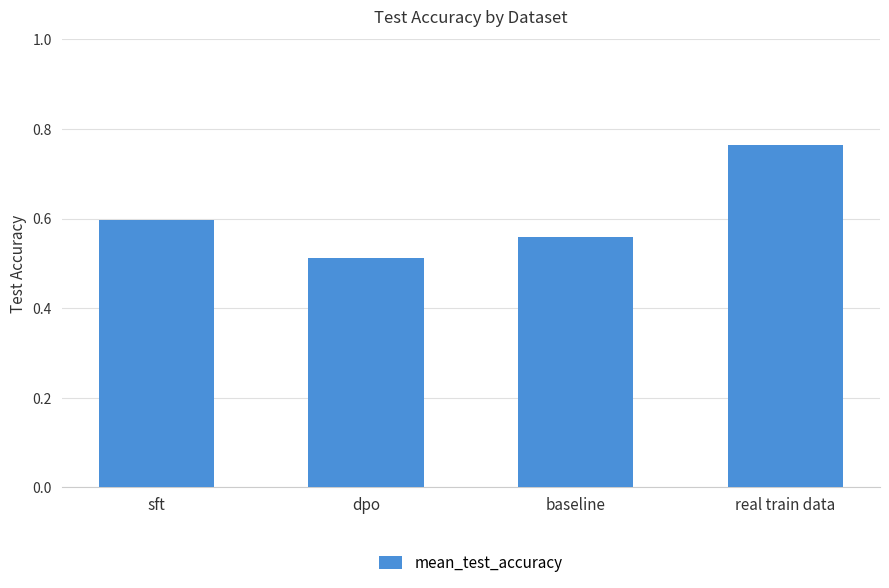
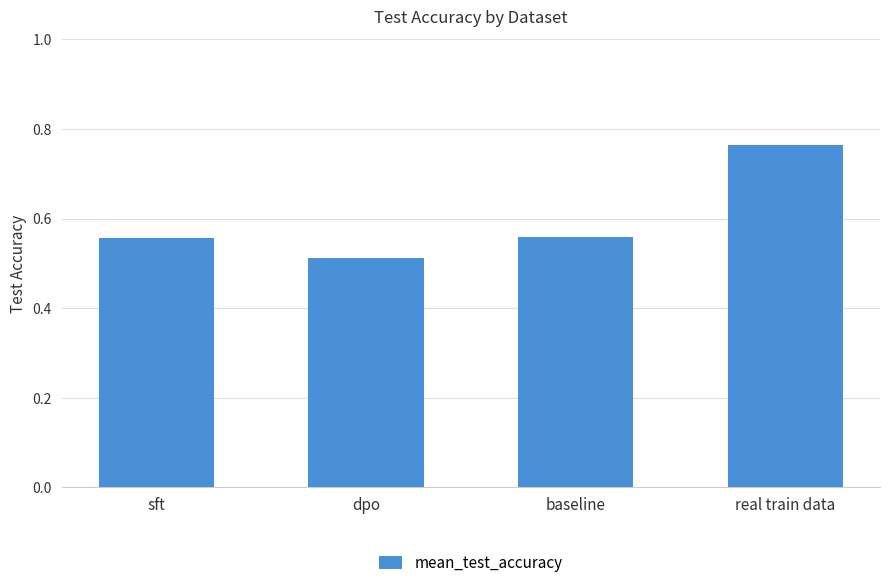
  {
-   "sft": 0.60,
+   "sft": 0.56,
    "dpo": 0.51,
    "baseline": 0.56,
    "real train data": 0.76
  }
